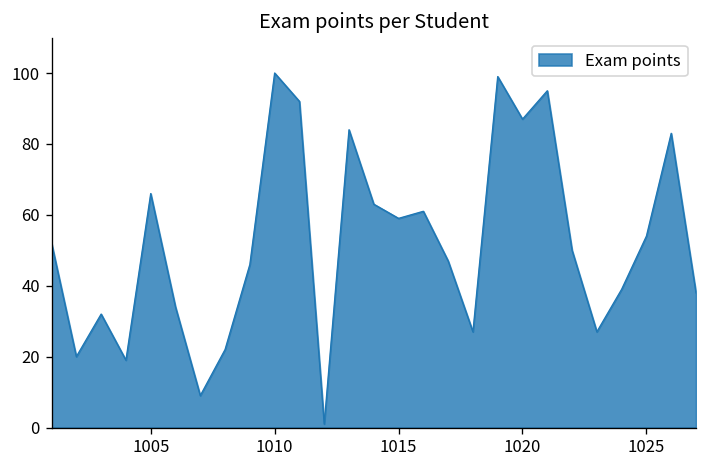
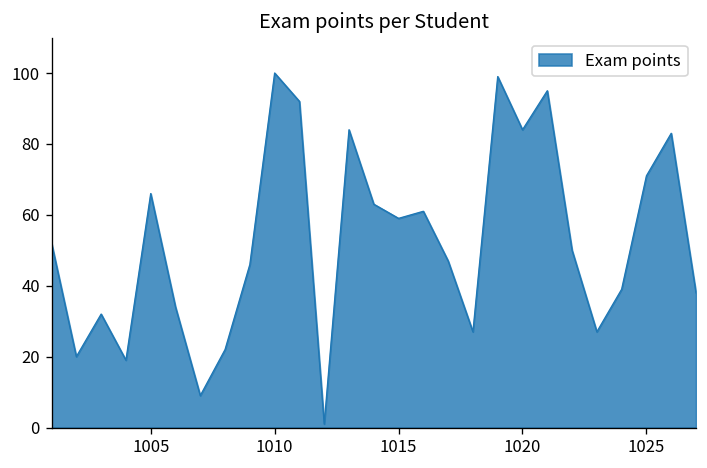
  {
    "1005": 66,
    "1010": 100,
    "1015": 59,
-   "1020": 87,
-   "1025": 54
+   "1020": 84,
+   "1025": 71
  }
